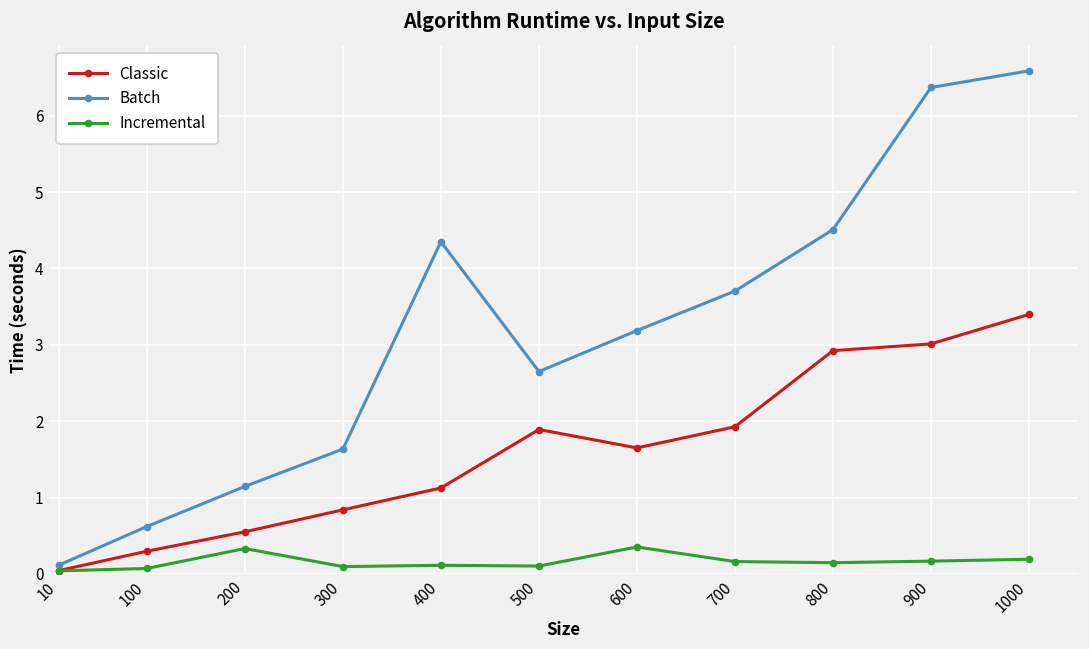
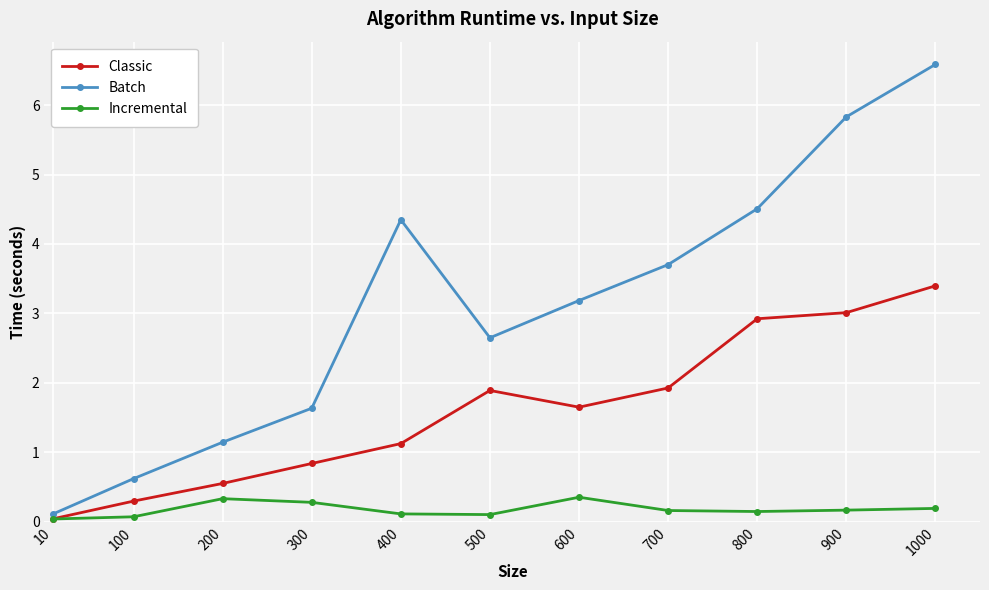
  {
    "Classic": {
      "100": 0.3,
      "200": 0.6,
      "300": 0.8,
      "400": 1.1,
      "500": 1.9,
      "600": 1.7,
      "700": 1.9,
      "800": 2.9,
      "900": 3.0,
      "1000": 3.4
    },
    "Batch": {
      "10": 0.1,
      "100": 0.6,
      "200": 1.1,
      "300": 1.6,
      "400": 4.3,
      "500": 2.6,
      "600": 3.2,
      "700": 3.7,
      "800": 4.5,
-     "900": 6.4,
+     "900": 5.8,
      "1000": 6.6
    },
    "Incremental": {
      "100": 0.1,
      "200": 0.3,
-     "300": 0.1,
+     "300": 0.3,
      "400": 0.1,
      "500": 0.1,
      "600": 0.4,
      "700": 0.2,
      "800": 0.1,
      "900": 0.2,
      "1000": 0.2
    }
  }
